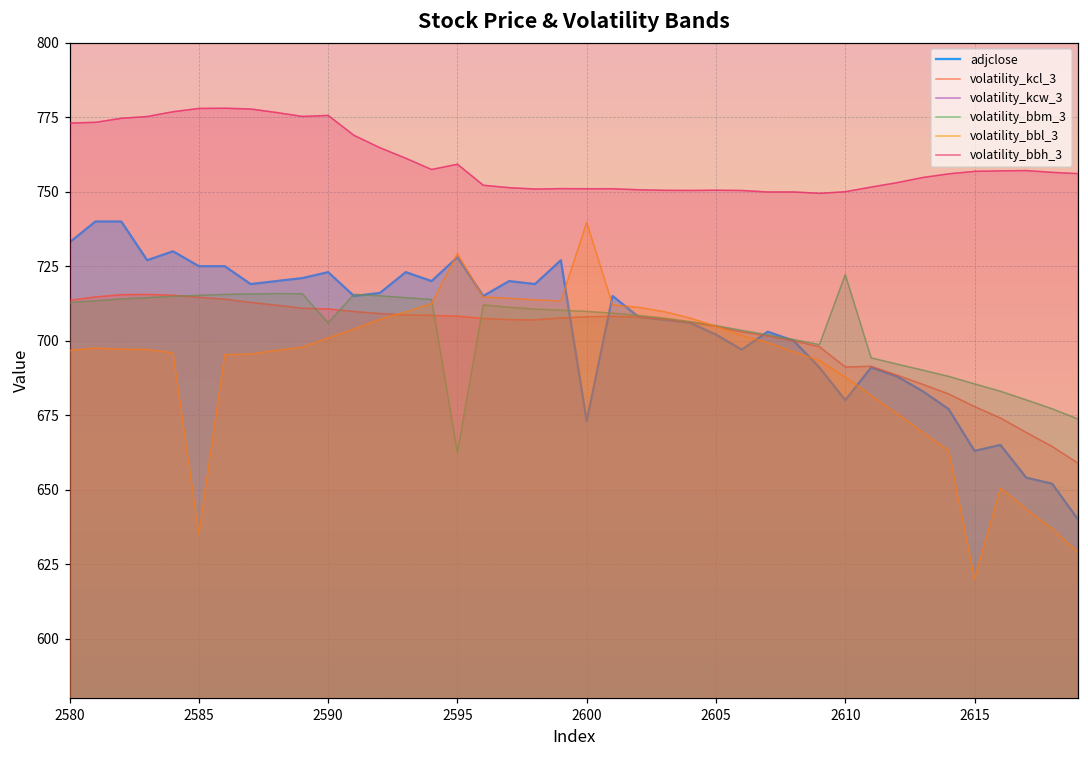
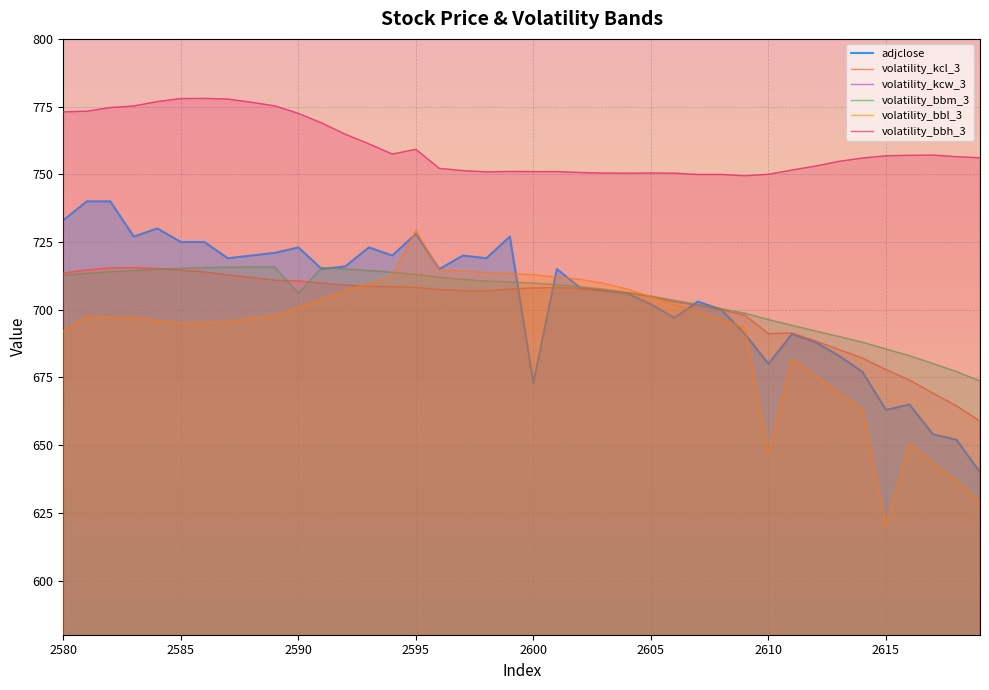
  {
    "adjclose": {
      "2580": 733,
      "2585": 725,
      "2590": 723,
      "2595": 728,
      "2600": 673,
      "2605": 702,
      "2610": 680,
      "2615": 663
    },
    "volatility_kcl_3": {
      "2590": 711,
      "2595": 708,
      "2600": 708,
      "2610": 691,
      "2615": 678
    },
    "volatility_bbm_3": {
      "2590": 706,
-     "2595": 662,
+     "2595": 713,
      "2600": 710,
-     "2610": 722,
+     "2610": 696,
      "2615": 685
    },
    "volatility_bbl_3": {
-     "2580": 697,
-     "2585": 635,
+     "2580": 692,
+     "2585": 695,
      "2590": 701,
      "2595": 729,
-     "2600": 740,
-     "2610": 688,
+     "2600": 713,
+     "2610": 647,
      "2615": 620
    },
    "volatility_bbh_3": {
      "2580": 773,
      "2585": 778,
-     "2590": 776,
+     "2590": 772,
      "2595": 759,
      "2600": 751,
      "2605": 751,
      "2610": 750,
      "2615": 757
    }
  }
